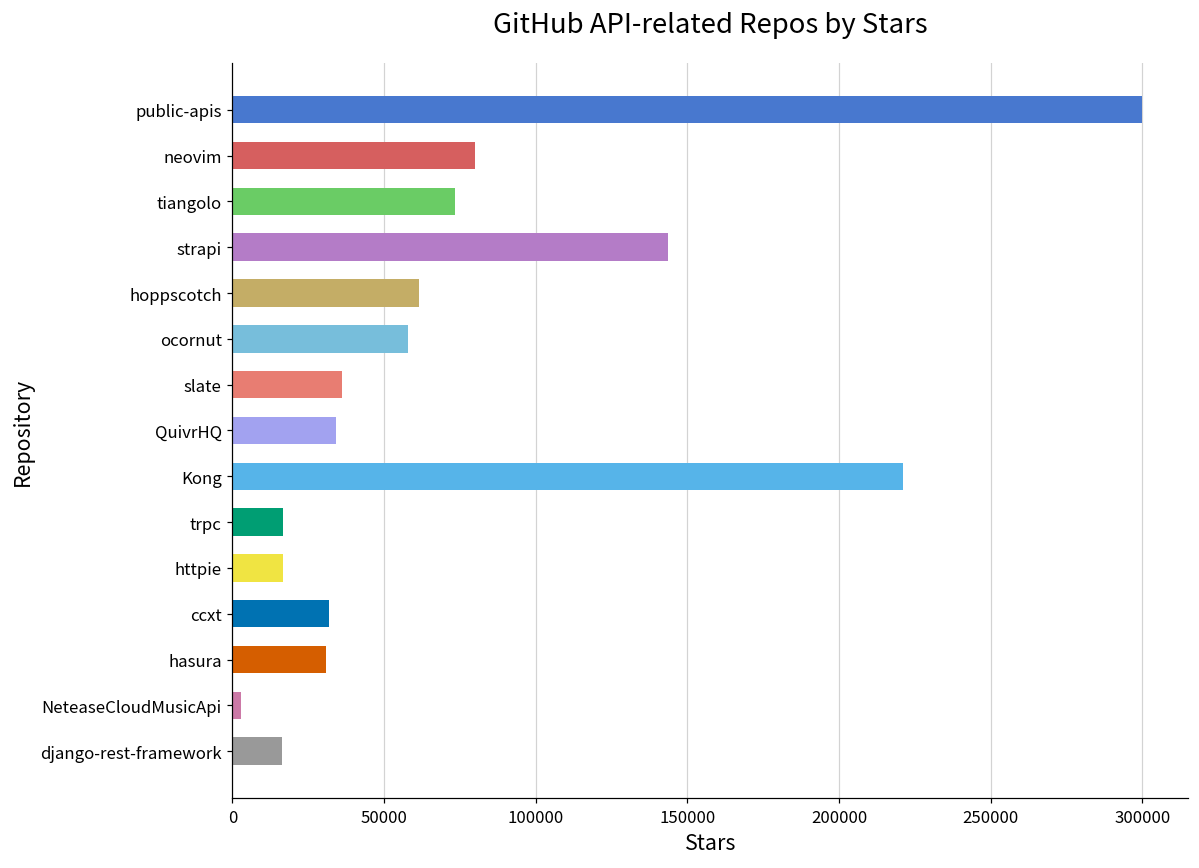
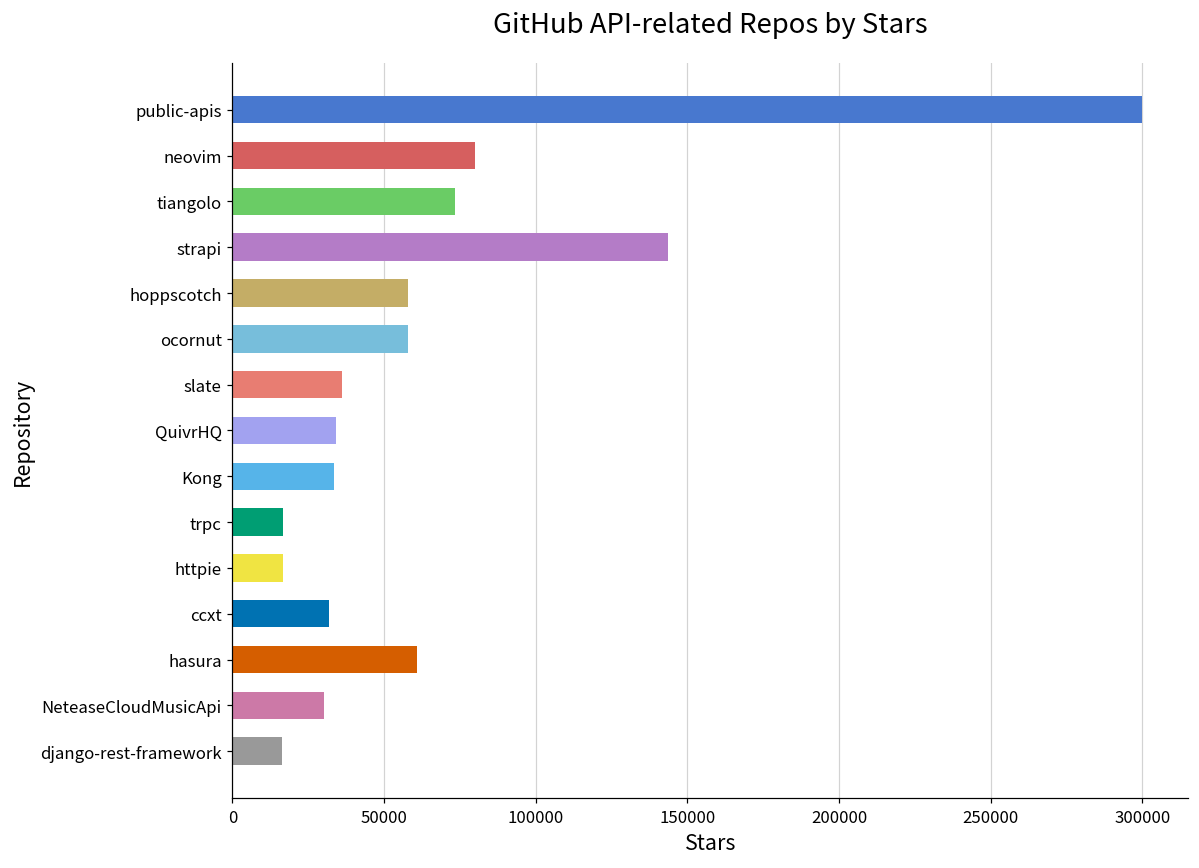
  {
    "public-apis": 300000,
    "neovim": 80000,
    "tiangolo": 73000,
    "strapi": 144000,
-   "hoppscotch": 61000,
+   "hoppscotch": 58000,
    "ocornut": 58000,
    "slate": 36000,
    "QuivrHQ": 34000,
-   "Kong": 221000,
+   "Kong": 34000,
    "trpc": 17000,
    "httpie": 17000,
    "ccxt": 32000,
-   "hasura": 31000,
-   "NeteaseCloudMusicApi": 3000,
+   "hasura": 61000,
+   "NeteaseCloudMusicApi": 30000,
    "django-rest-framework": 16000
  }
